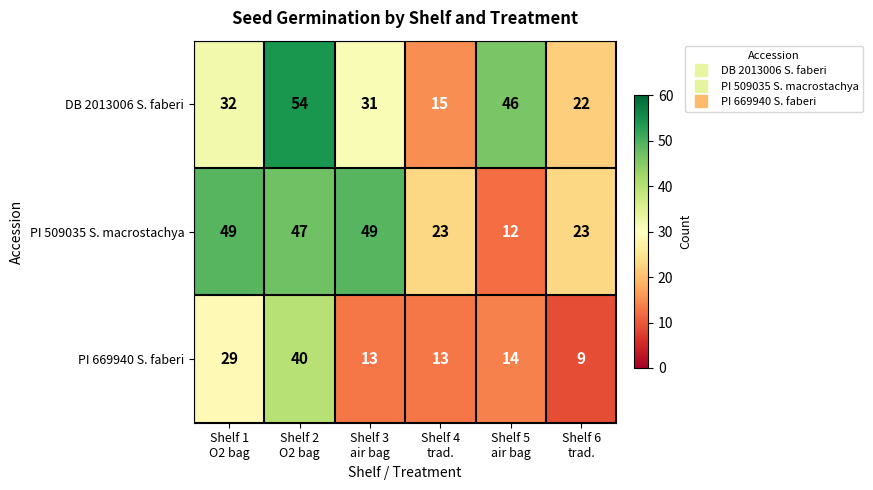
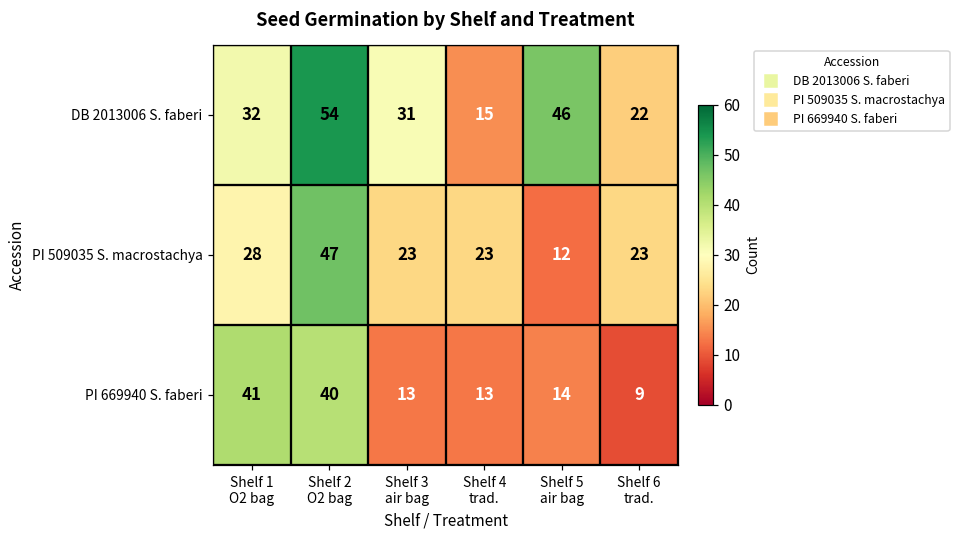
  {
    "DB 2013006 S. faberi": {
      "Shelf 1 O2 bag": 32,
      "Shelf 2 O2 bag": 54,
      "Shelf 3 air bag": 31,
      "Shelf 4 trad.": 15,
      "Shelf 5 air bag": 46,
      "Shelf 6 trad.": 22
    },
    "PI 509035 S. macrostachya": {
-     "Shelf 1 O2 bag": 49,
+     "Shelf 1 O2 bag": 28,
      "Shelf 2 O2 bag": 47,
-     "Shelf 3 air bag": 49,
+     "Shelf 3 air bag": 23,
      "Shelf 4 trad.": 23,
      "Shelf 5 air bag": 12,
      "Shelf 6 trad.": 23
    },
    "PI 669940 S. faberi": {
-     "Shelf 1 O2 bag": 29,
+     "Shelf 1 O2 bag": 41,
      "Shelf 2 O2 bag": 40,
      "Shelf 3 air bag": 13,
      "Shelf 4 trad.": 13,
      "Shelf 5 air bag": 14,
      "Shelf 6 trad.": 9
    }
  }
